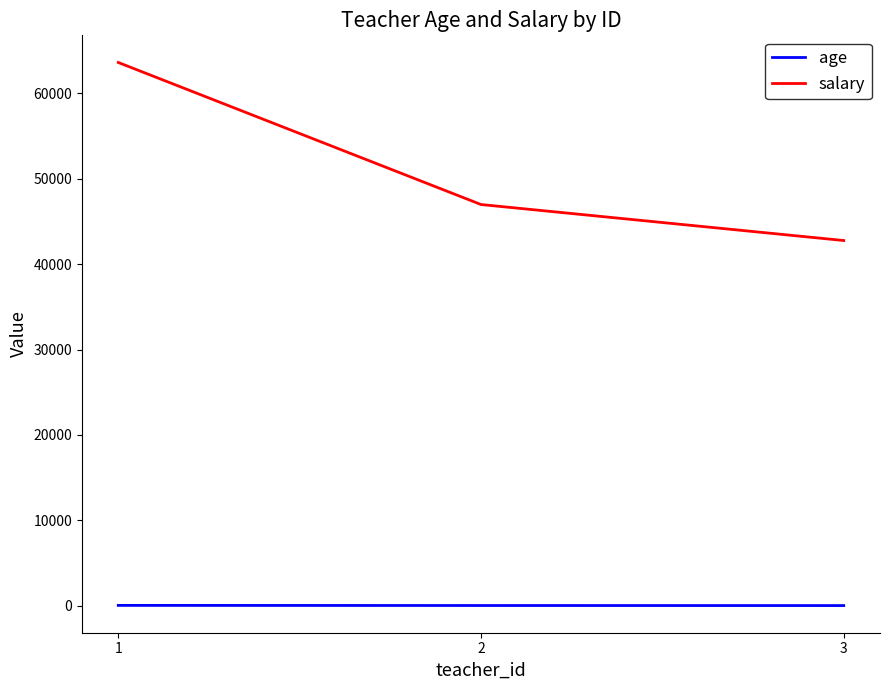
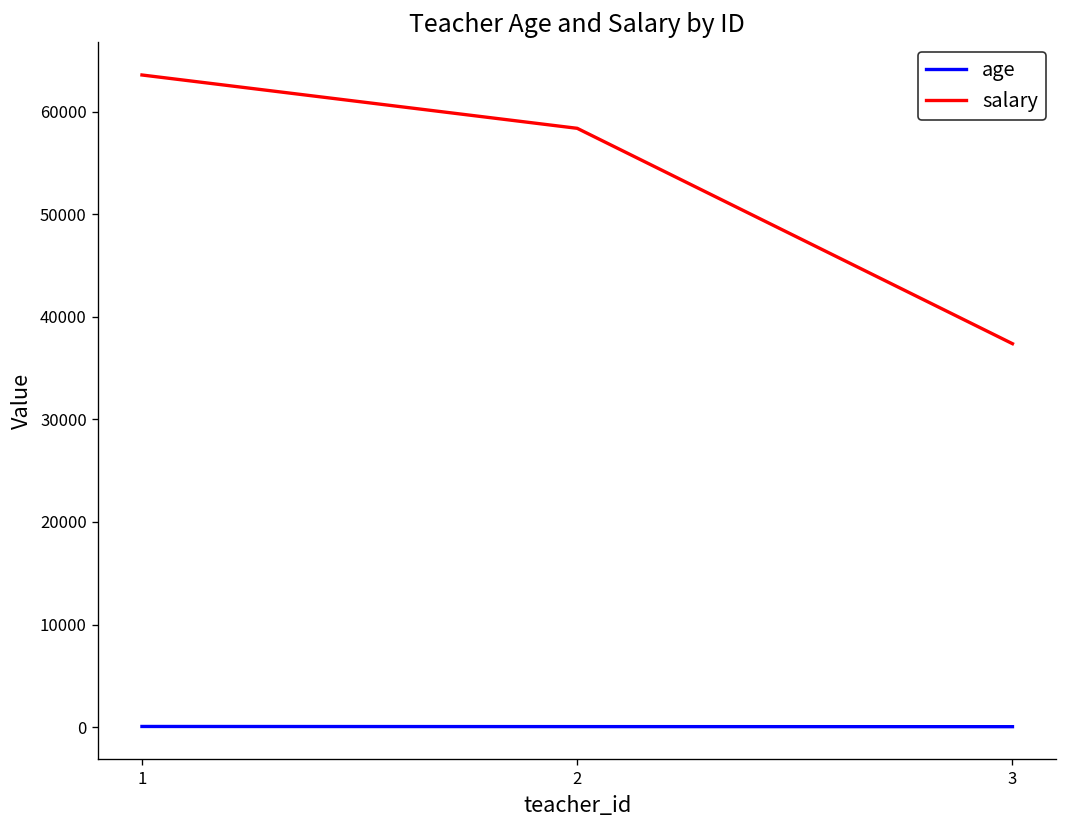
  {
    "age": {
      "1": 0,
      "2": 0,
      "3": 0
    },
    "salary": {
      "1": 64000,
-     "2": 47000,
-     "3": 43000
+     "2": 58000,
+     "3": 37000
    }
  }
